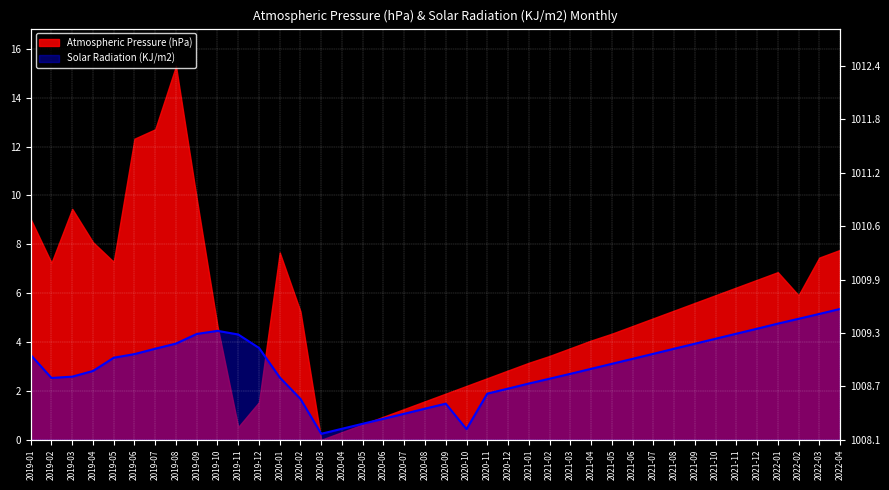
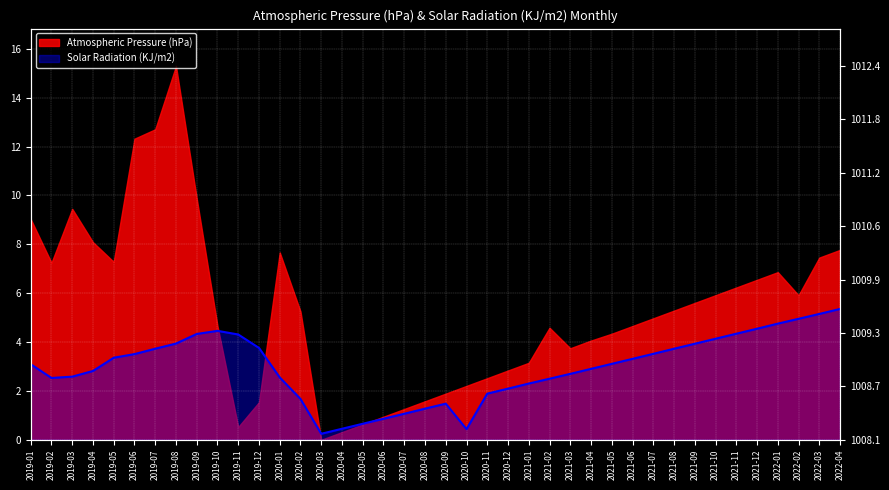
  {
    "Atmospheric Pressure (hPa)": {
      "2019-01": 9.0,
      "2019-02": 7.2,
      "2019-03": 9.4,
      "2019-04": 8.1,
      "2019-05": 7.3,
      "2019-06": 12.3,
      "2019-07": 12.7,
      "2019-09": 9.9,
      "2019-10": 4.7,
      "2019-11": 0.5,
      "2019-12": 1.5,
      "2020-01": 7.7,
      "2020-02": 5.3,
      "2020-03": 0.0,
      "2020-04": 0.3,
      "2020-07": 1.3,
      "2020-08": 1.6,
      "2020-09": 1.9,
      "2020-10": 2.2,
      "2020-11": 2.5,
      "2020-12": 2.8,
      "2021-01": 3.1,
-     "2021-02": 3.4,
+     "2021-02": 4.6,
      "2021-03": 3.7,
      "2021-04": 4.1,
      "2021-05": 4.3,
      "2021-06": 4.7,
      "2021-07": 5.0,
      "2021-08": 5.3,
      "2021-09": 5.6,
      "2021-10": 5.9,
      "2021-11": 6.2,
      "2021-12": 6.5,
      "2022-01": 6.9,
      "2022-02": 5.9,
      "2022-03": 7.5,
      "2022-04": 7.8
    },
    "Solar Radiation (KJ/m2)": {
-     "2019-01": 3.5,
+     "2019-01": 3.1,
      "2019-02": 2.5,
      "2019-03": 2.6,
      "2019-04": 2.8,
      "2019-05": 3.4,
      "2019-06": 3.5,
      "2019-07": 3.7,
      "2019-08": 3.9,
      "2019-09": 4.3,
      "2019-10": 4.5,
      "2019-11": 4.3,
      "2019-12": 3.8,
      "2020-01": 2.6,
      "2020-02": 1.7,
      "2020-03": 0.2,
      "2020-04": 0.5,
      "2020-07": 1.1,
      "2020-08": 1.3,
      "2020-09": 1.5,
      "2020-10": 0.4,
      "2020-11": 1.9,
      "2020-12": 2.1,
      "2021-01": 2.3,
      "2021-02": 2.5,
      "2021-03": 2.7,
      "2021-04": 2.9,
      "2021-05": 3.1,
      "2021-06": 3.3,
      "2021-07": 3.5,
      "2021-08": 3.7,
      "2021-09": 3.9,
      "2021-10": 4.1,
      "2021-11": 4.3,
      "2021-12": 4.5,
      "2022-01": 4.8,
      "2022-02": 5.0,
      "2022-03": 5.1,
      "2022-04": 5.4
    }
  }
